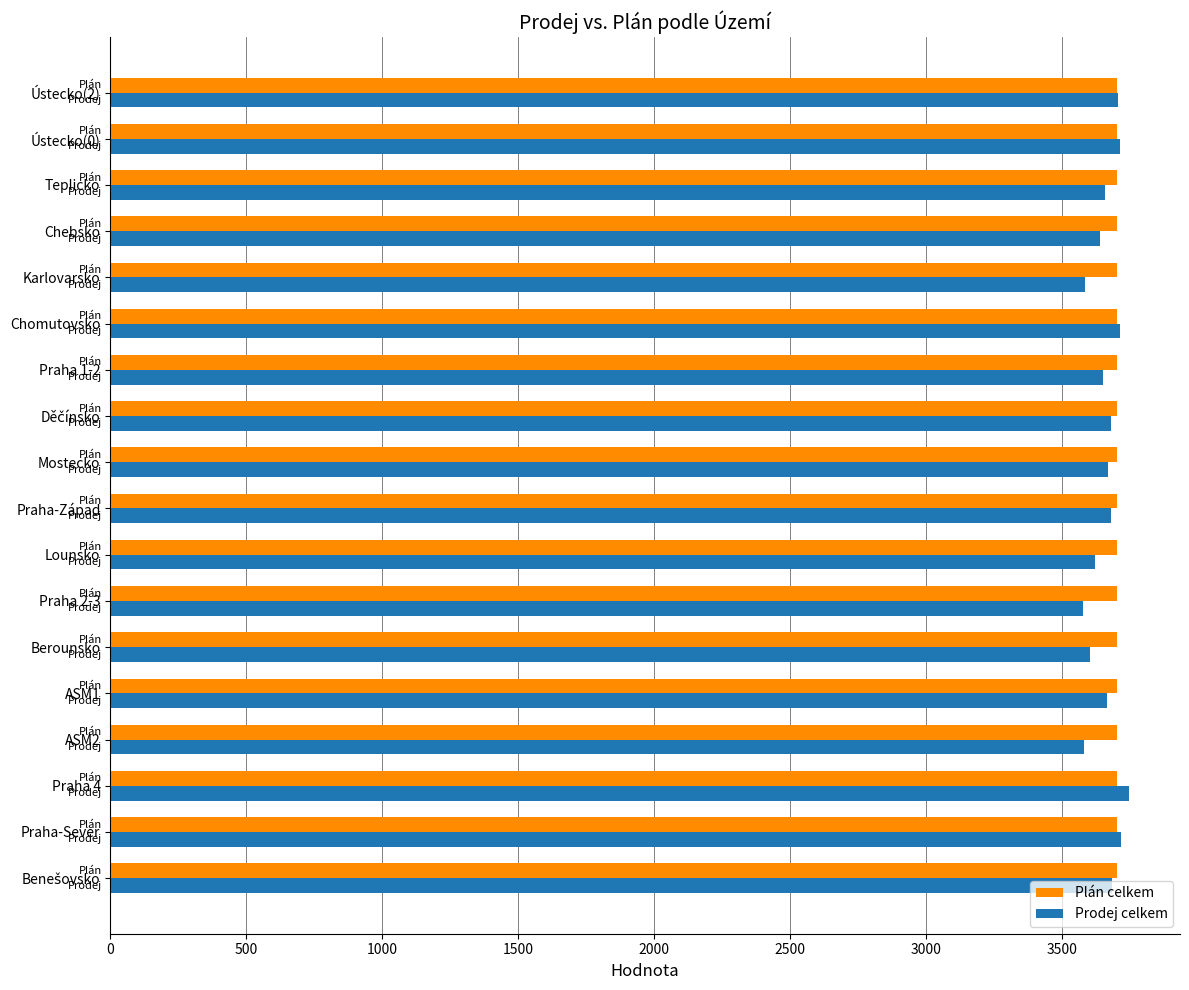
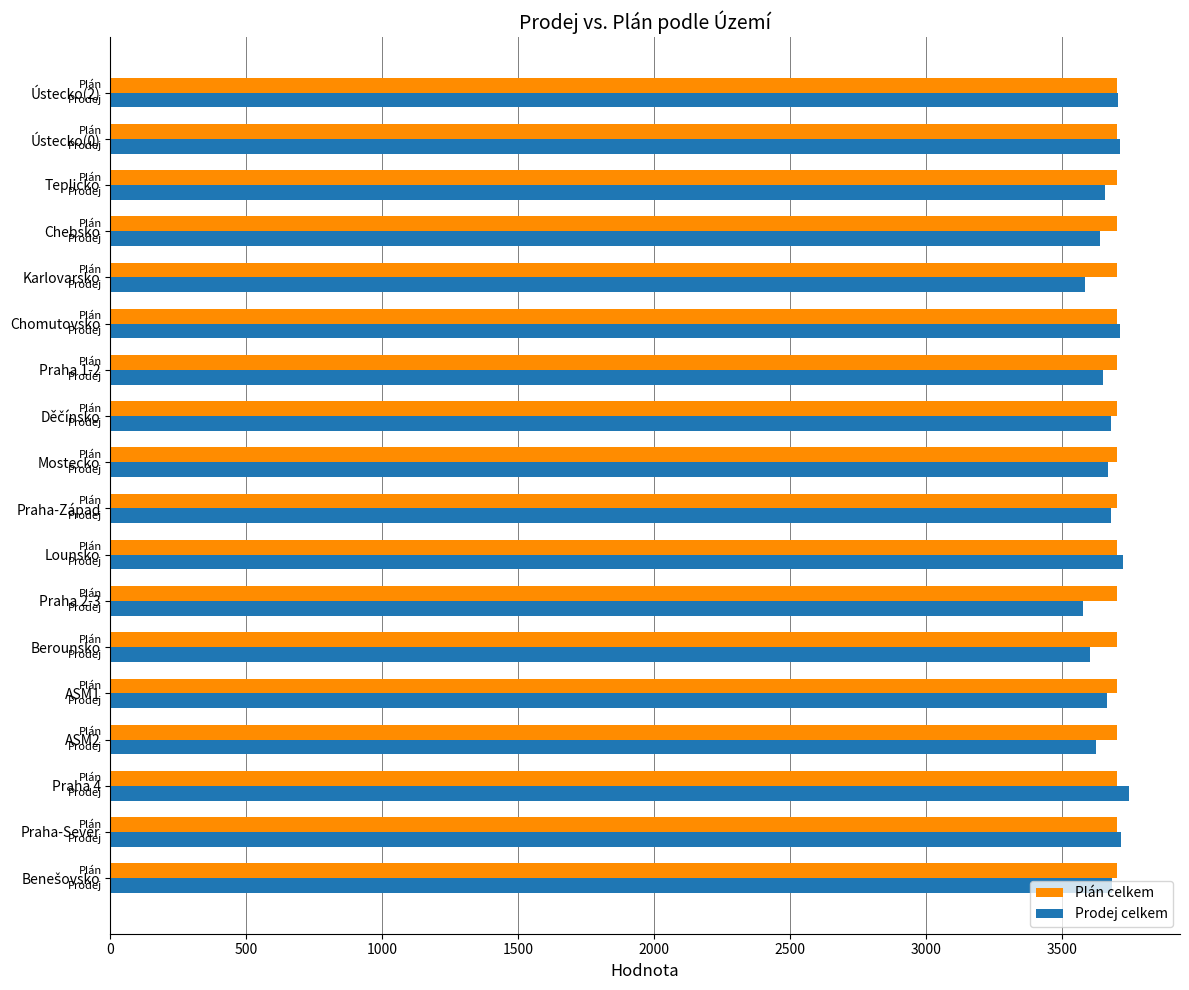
  {
    "Plán celkem": {
      "Ústecko(2)": 3700,
      "Ústecko(0)": 3700,
      "Teplicko": 3700,
      "Chebsko": 3700,
      "Karlovarsko": 3700,
      "Chomutovsko": 3700,
      "Praha 1-2": 3700,
      "Děčínsko": 3700,
      "Mostecko": 3700,
      "Praha-Západ": 3700,
      "Lounsko": 3700,
      "Praha 2-3": 3700,
      "Berounsko": 3700,
      "ASM1": 3700,
      "ASM2": 3700,
      "Praha 4": 3700,
      "Praha-Sever": 3700,
      "Benešovsko": 3700
    },
    "Prodej celkem": {
      "Ústecko(2)": 3710,
      "Ústecko(0)": 3710,
      "Teplicko": 3660,
      "Chebsko": 3640,
      "Karlovarsko": 3580,
      "Chomutovsko": 3710,
      "Praha 1-2": 3650,
      "Děčínsko": 3680,
      "Mostecko": 3670,
      "Praha-Západ": 3680,
-     "Lounsko": 3620,
+     "Lounsko": 3720,
      "Praha 2-3": 3580,
      "Berounsko": 3600,
      "ASM1": 3660,
-     "ASM2": 3580,
+     "ASM2": 3620,
      "Praha 4": 3750,
      "Praha-Sever": 3720
    }
  }
